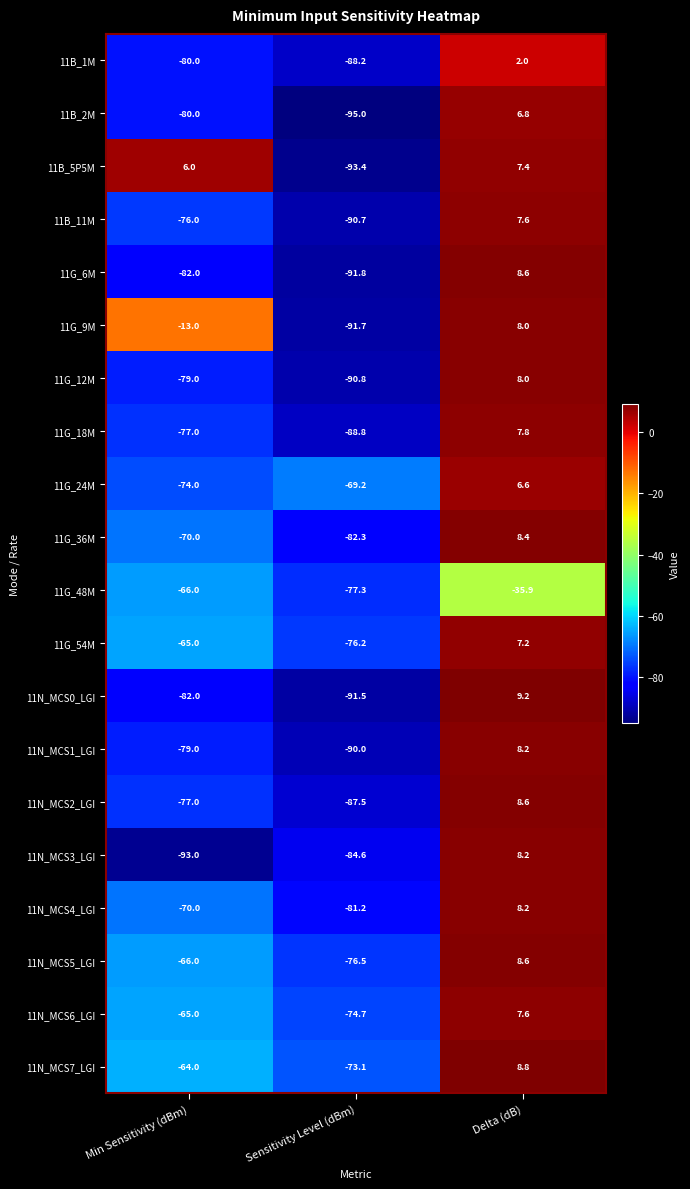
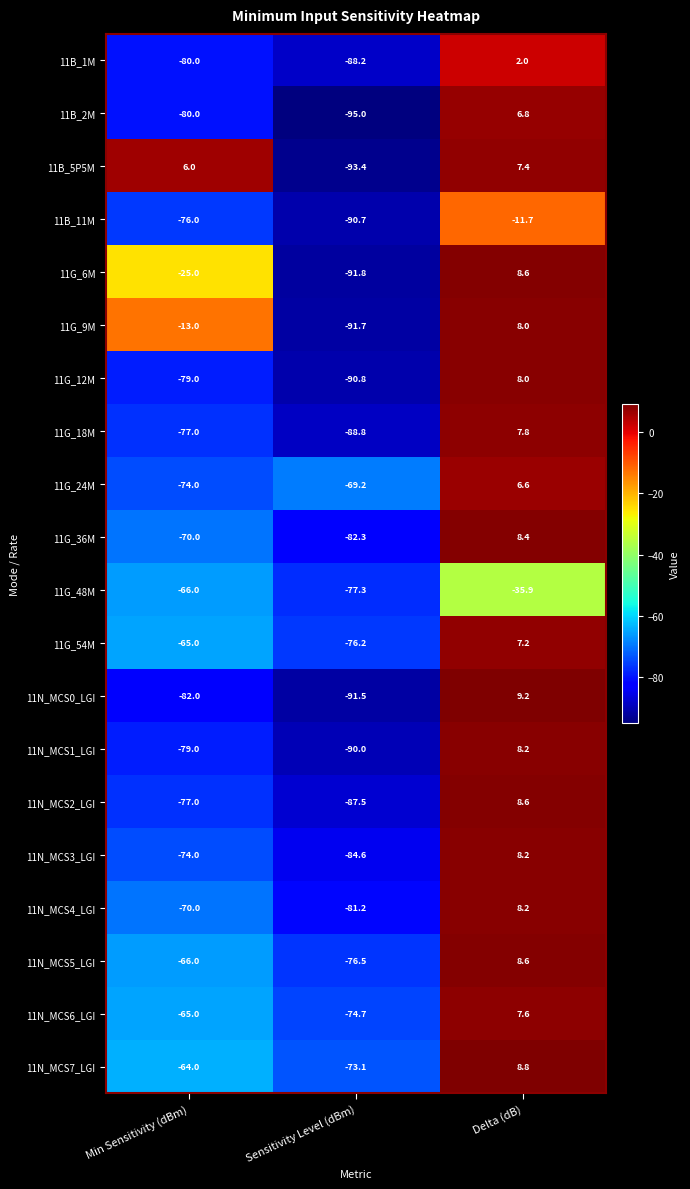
  {
    "11B_1M": {
      "Min Sensitivity (dBm)": -80.0,
      "Sensitivity Level (dBm)": -88.2,
      "Delta (dB)": 2.0
    },
    "11B_2M": {
      "Min Sensitivity (dBm)": -80.0,
      "Sensitivity Level (dBm)": -95.0,
      "Delta (dB)": 6.8
    },
    "11B_5P5M": {
      "Min Sensitivity (dBm)": 6.0,
      "Sensitivity Level (dBm)": -93.4,
      "Delta (dB)": 7.4
    },
    "11B_11M": {
      "Min Sensitivity (dBm)": -76.0,
      "Sensitivity Level (dBm)": -90.7,
-     "Delta (dB)": 7.6
+     "Delta (dB)": -11.7
    },
    "11G_6M": {
-     "Min Sensitivity (dBm)": -82.0,
+     "Min Sensitivity (dBm)": -25.0,
      "Sensitivity Level (dBm)": -91.8,
      "Delta (dB)": 8.6
    },
    "11G_9M": {
      "Min Sensitivity (dBm)": -13.0,
      "Sensitivity Level (dBm)": -91.7,
      "Delta (dB)": 8.0
    },
    "11G_12M": {
      "Min Sensitivity (dBm)": -79.0,
      "Sensitivity Level (dBm)": -90.8,
      "Delta (dB)": 8.0
    },
    "11G_18M": {
      "Min Sensitivity (dBm)": -77.0,
      "Sensitivity Level (dBm)": -88.8,
      "Delta (dB)": 7.8
    },
    "11G_24M": {
      "Min Sensitivity (dBm)": -74.0,
      "Sensitivity Level (dBm)": -69.2,
      "Delta (dB)": 6.6
    },
    "11G_36M": {
      "Min Sensitivity (dBm)": -70.0,
      "Sensitivity Level (dBm)": -82.3,
      "Delta (dB)": 8.4
    },
    "11G_48M": {
      "Min Sensitivity (dBm)": -66.0,
      "Sensitivity Level (dBm)": -77.3,
      "Delta (dB)": -35.9
    },
    "11G_54M": {
      "Min Sensitivity (dBm)": -65.0,
      "Sensitivity Level (dBm)": -76.2,
      "Delta (dB)": 7.2
    },
    "11N_MCS0_LGI": {
      "Min Sensitivity (dBm)": -82.0,
      "Sensitivity Level (dBm)": -91.5,
      "Delta (dB)": 9.2
    },
    "11N_MCS1_LGI": {
      "Min Sensitivity (dBm)": -79.0,
      "Sensitivity Level (dBm)": -90.0,
      "Delta (dB)": 8.2
    },
    "11N_MCS2_LGI": {
      "Min Sensitivity (dBm)": -77.0,
      "Sensitivity Level (dBm)": -87.5,
      "Delta (dB)": 8.6
    },
    "11N_MCS3_LGI": {
-     "Min Sensitivity (dBm)": -93.0,
+     "Min Sensitivity (dBm)": -74.0,
      "Sensitivity Level (dBm)": -84.6,
      "Delta (dB)": 8.2
    },
    "11N_MCS4_LGI": {
      "Min Sensitivity (dBm)": -70.0,
      "Sensitivity Level (dBm)": -81.2,
      "Delta (dB)": 8.2
    },
    "11N_MCS5_LGI": {
      "Min Sensitivity (dBm)": -66.0,
      "Sensitivity Level (dBm)": -76.5,
      "Delta (dB)": 8.6
    },
    "11N_MCS6_LGI": {
      "Min Sensitivity (dBm)": -65.0,
      "Sensitivity Level (dBm)": -74.7,
      "Delta (dB)": 7.6
    },
    "11N_MCS7_LGI": {
      "Min Sensitivity (dBm)": -64.0,
      "Sensitivity Level (dBm)": -73.1,
      "Delta (dB)": 8.8
    }
  }
